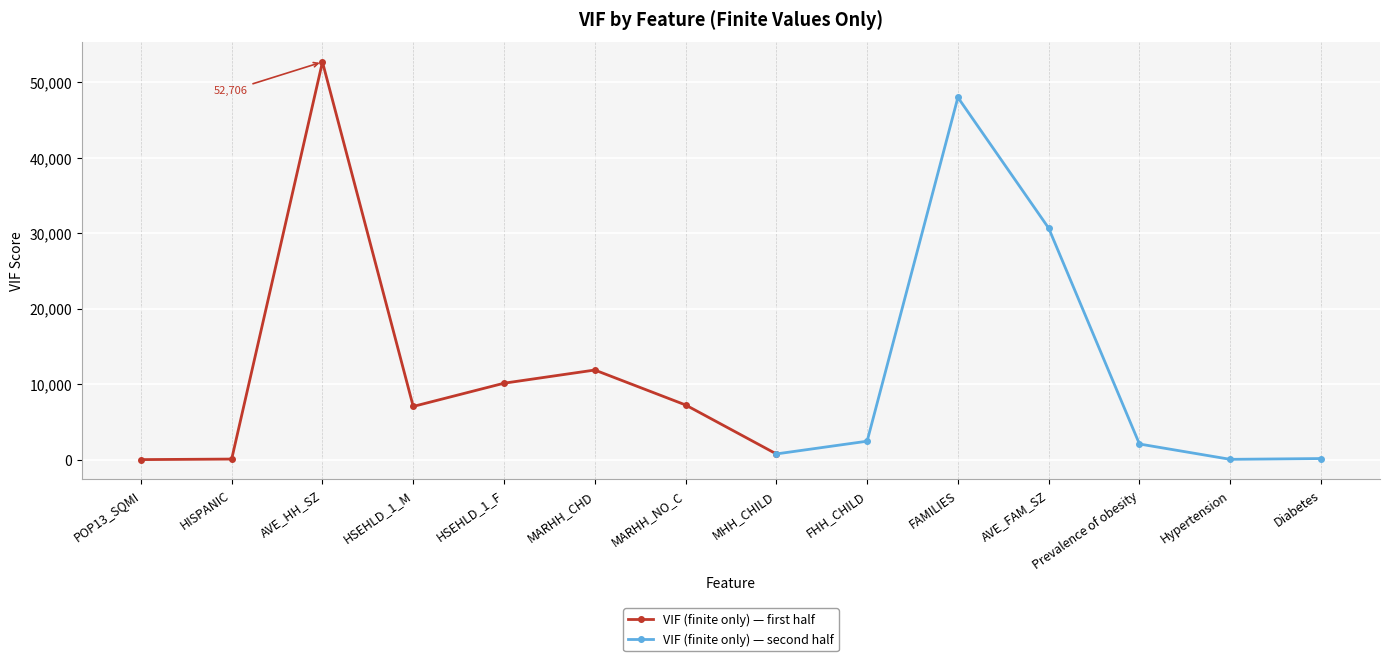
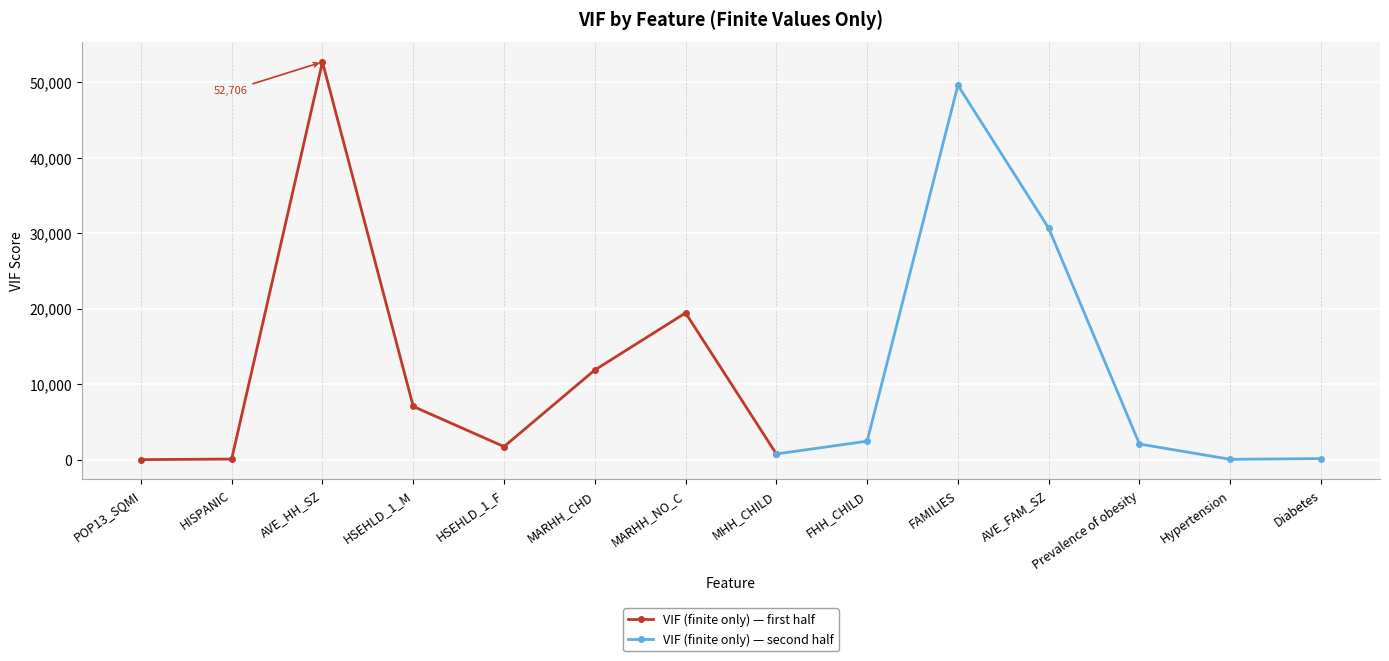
  {
    "VIF (finite only) — first half": {
      "POP13_SQMI": "0",
      "HISPANIC": "0",
      "HSEHLD_1_M": "7,000",
-     "HSEHLD_1_F": "10,000",
+     "HSEHLD_1_F": "2,000",
      "MARHH_CHD": "12,000",
-     "MARHH_NO_C": "7,000"
+     "MARHH_NO_C": "19,000"
    },
    "VIF (finite only) — second half": {
      "FHH_CHILD": "2,000",
-     "FAMILIES": "48,000",
+     "FAMILIES": "50,000",
      "AVE_FAM_SZ": "31,000",
      "Prevalence of obesity": "2,000",
      "Hypertension": "0",
      "Diabetes": "0"
    }
  }
